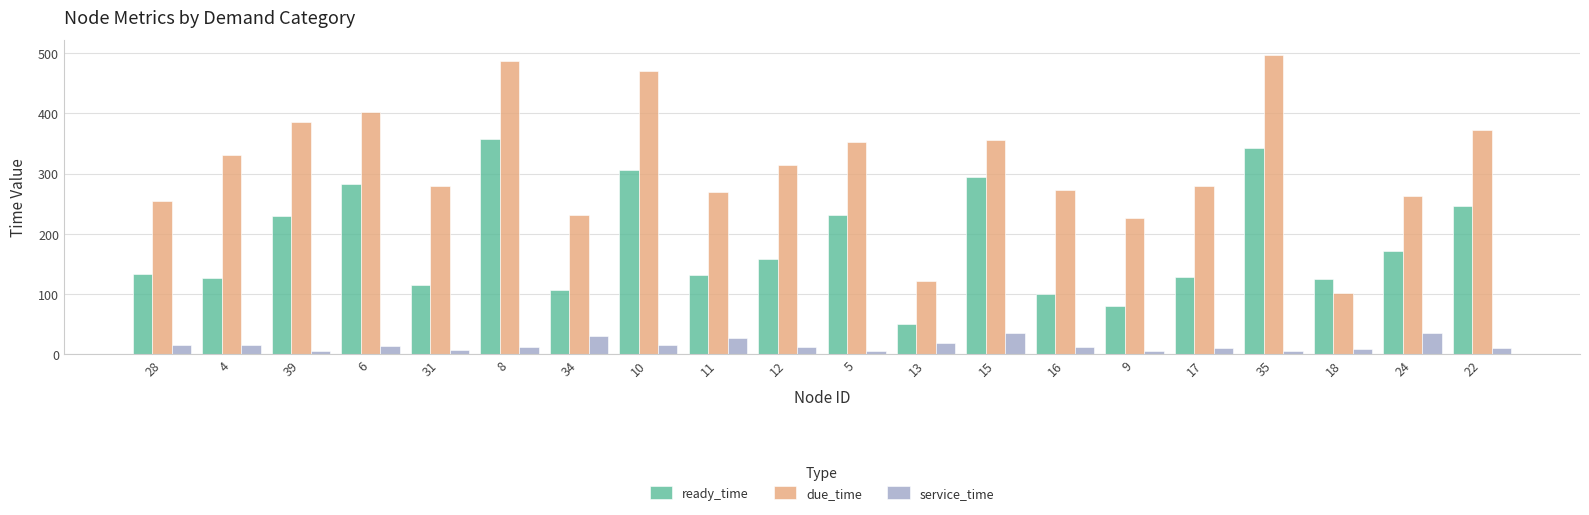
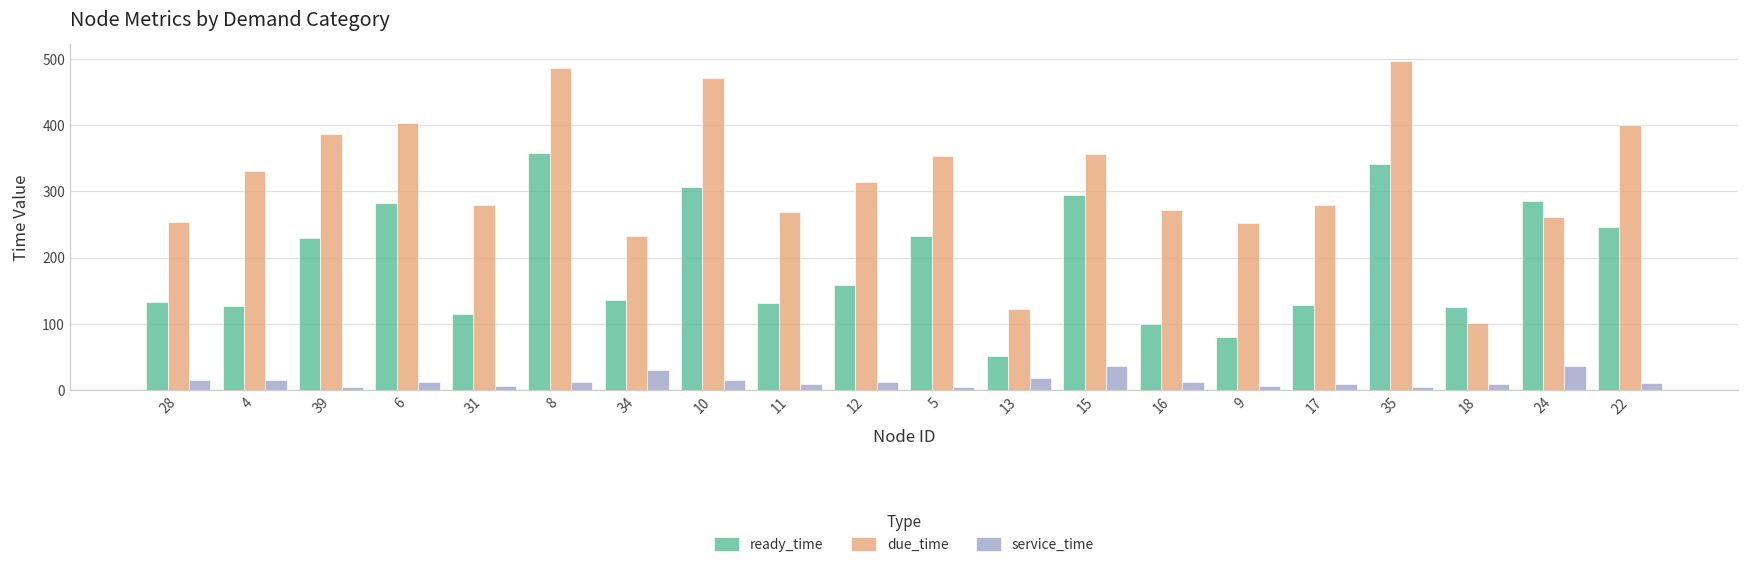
  {
    "ready_time": {
      "28": 130,
      "4": 130,
      "39": 230,
      "6": 280,
      "31": 120,
      "8": 360,
-     "34": 110,
+     "34": 140,
      "10": 310,
      "11": 130,
      "12": 160,
      "5": 230,
      "13": 50,
      "15": 290,
      "16": 100,
      "9": 80,
      "17": 130,
      "35": 340,
      "18": 130,
-     "24": 170,
+     "24": 290,
      "22": 250
    },
    "due_time": {
      "28": 250,
      "4": 330,
      "39": 390,
      "6": 400,
      "31": 280,
      "8": 490,
      "34": 230,
      "10": 470,
      "11": 270,
      "12": 310,
      "5": 350,
      "13": 120,
      "15": 360,
      "16": 270,
-     "9": 230,
+     "9": 250,
      "17": 280,
      "35": 500,
      "18": 100,
      "24": 260,
-     "22": 370
+     "22": 400
    },
    "service_time": {
      "28": 20,
      "4": 20,
      "39": 10,
      "6": 10,
      "31": 10,
      "8": 10,
      "34": 30,
      "10": 20,
-     "11": 30,
+     "11": 10,
      "12": 10,
      "5": 10,
      "13": 20,
      "15": 40,
      "16": 10,
      "9": 10,
      "17": 10,
      "35": 10,
      "18": 10,
      "24": 40,
      "22": 10
    }
  }
